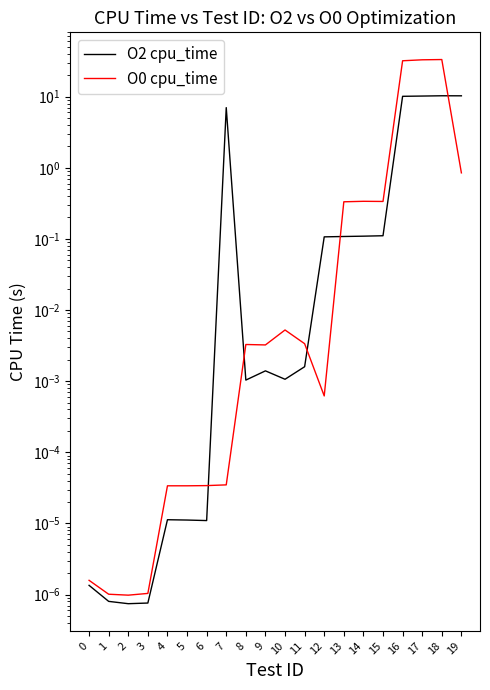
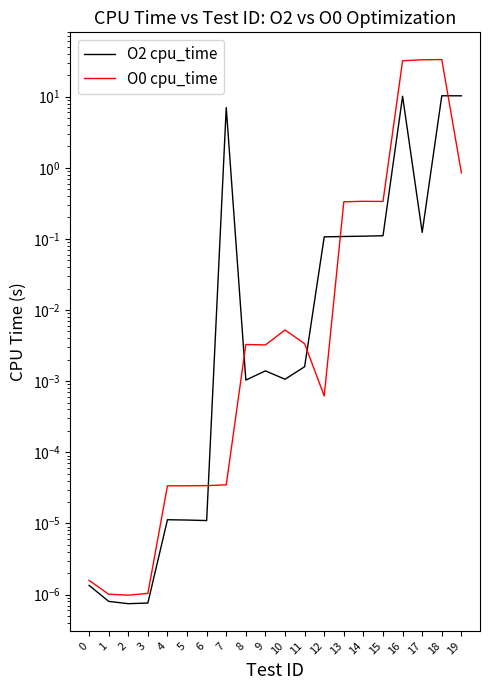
  {
    "O2 cpu_time": {
      "0": 0.0000013,
      "1": 0.0000008,
      "2": 0.0000007,
      "3": 0.0000008,
      "4": 0.000011,
      "5": 0.000011,
      "6": 0.000011,
      "7": 7,
      "8": 0.0010,
      "9": 0.0014,
      "10": 0.0011,
      "11": 0.0016,
      "12": 0.11,
      "13": 0.11,
      "14": 0.11,
      "15": 0.11,
      "16": 10,
-     "17": 10,
+     "17": 0.12,
      "18": 10,
      "19": 10
    },
    "O0 cpu_time": {
      "0": 0.0000016,
      "1": 0.0000010,
      "2": 0.0000010,
      "3": 0.0000010,
      "4": 0.00003,
      "5": 0.00003,
      "6": 0.00003,
      "7": 0.00003,
      "8": 0.003,
      "9": 0.003,
      "10": 0.005,
      "11": 0.003,
      "12": 0.0006,
      "13": 0.3,
      "14": 0.3,
      "15": 0.3,
      "16": 30,
      "17": 30,
      "18": 30,
      "19": 0.8
    }
  }
